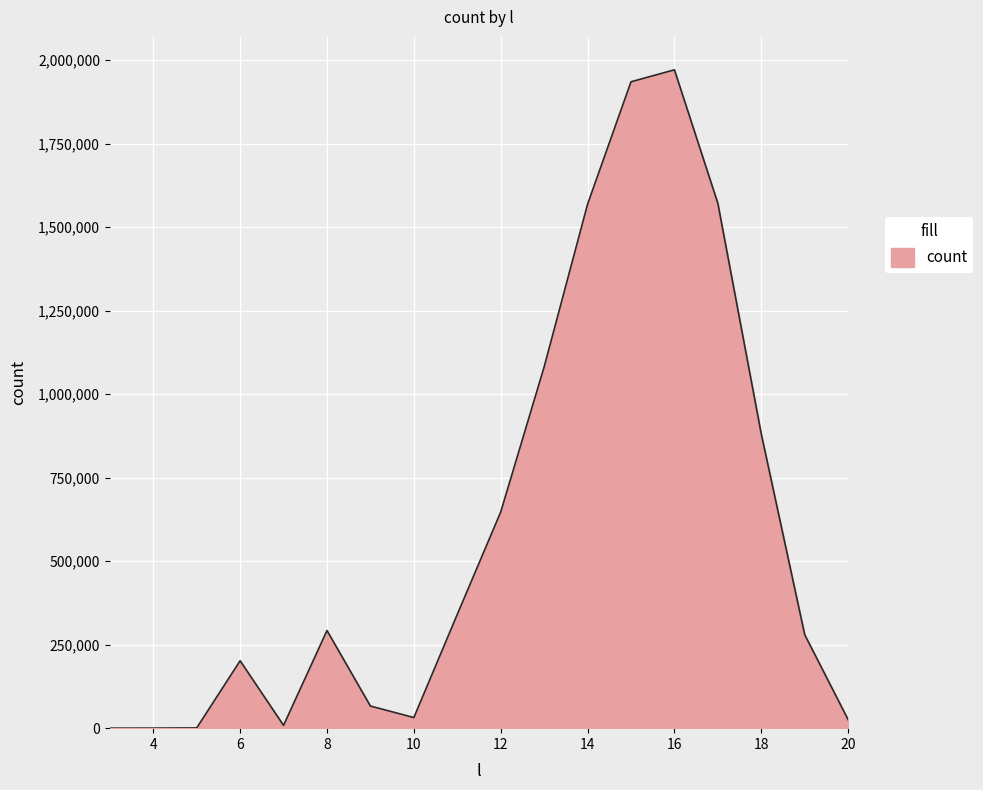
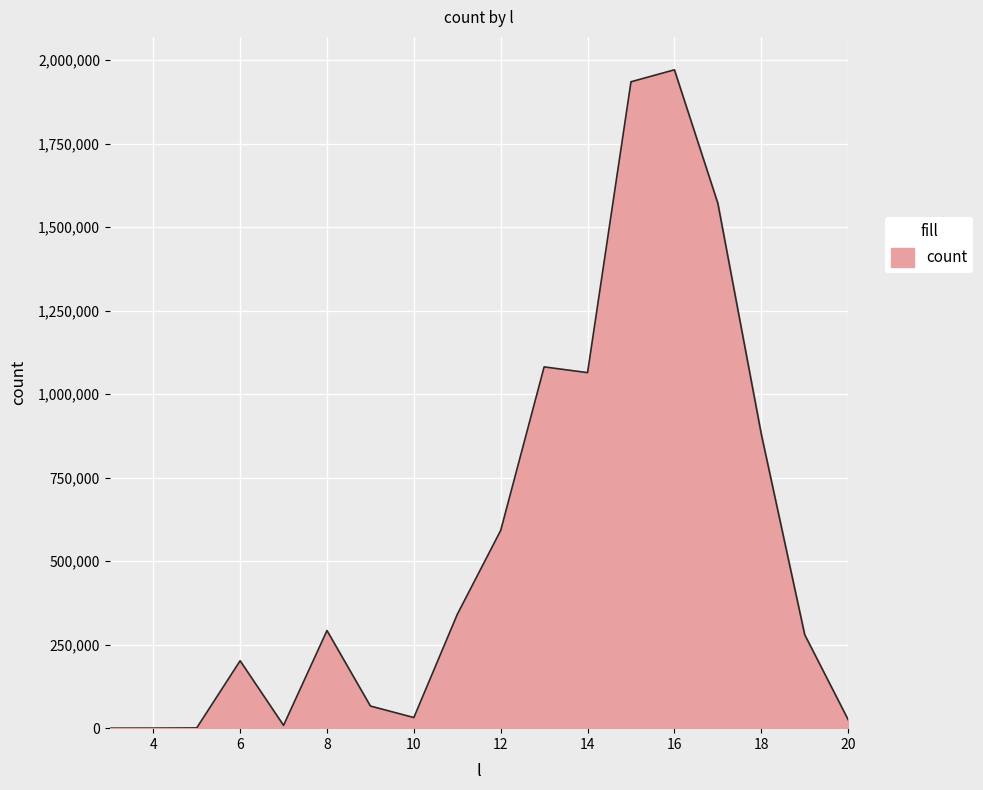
  {
    "4": "0",
    "6": "200,000",
    "8": "290,000",
    "10": "30,000",
-   "12": "650,000",
-   "14": "1,570,000",
+   "12": "590,000",
+   "14": "1,060,000",
    "16": "1,970,000",
    "18": "880,000",
    "20": "30,000"
  }
